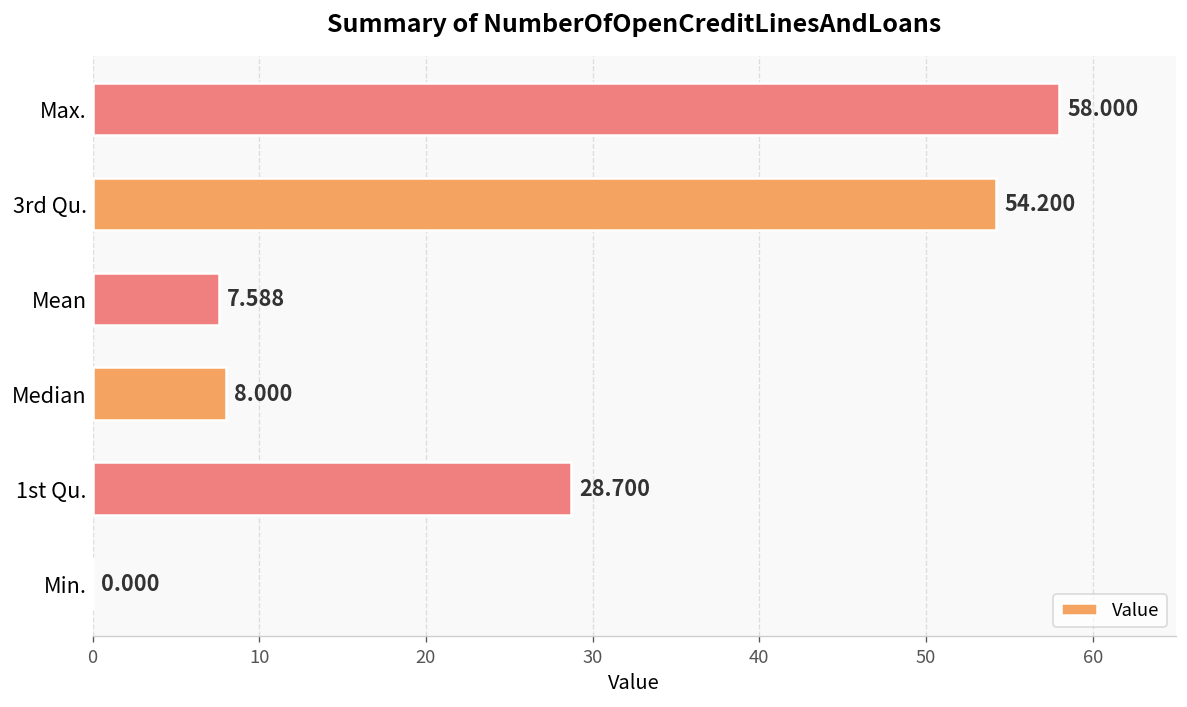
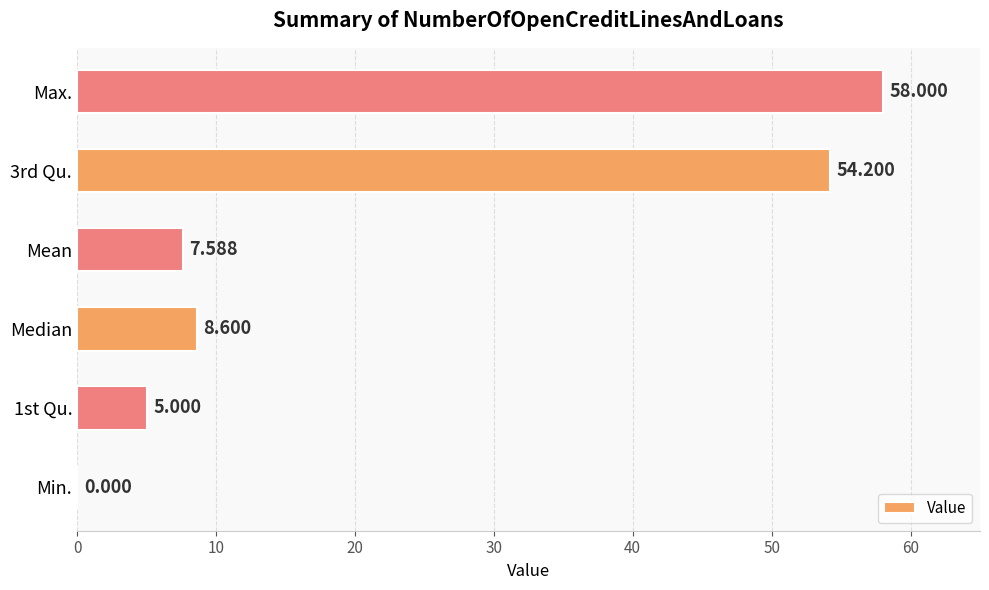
  {
    "Max.": 58.000,
    "3rd Qu.": 54.200,
    "Mean": 7.588,
-   "Median": 8.000,
-   "1st Qu.": 28.700,
+   "Median": 8.600,
+   "1st Qu.": 5.000,
    "Min.": 0.000
  }
